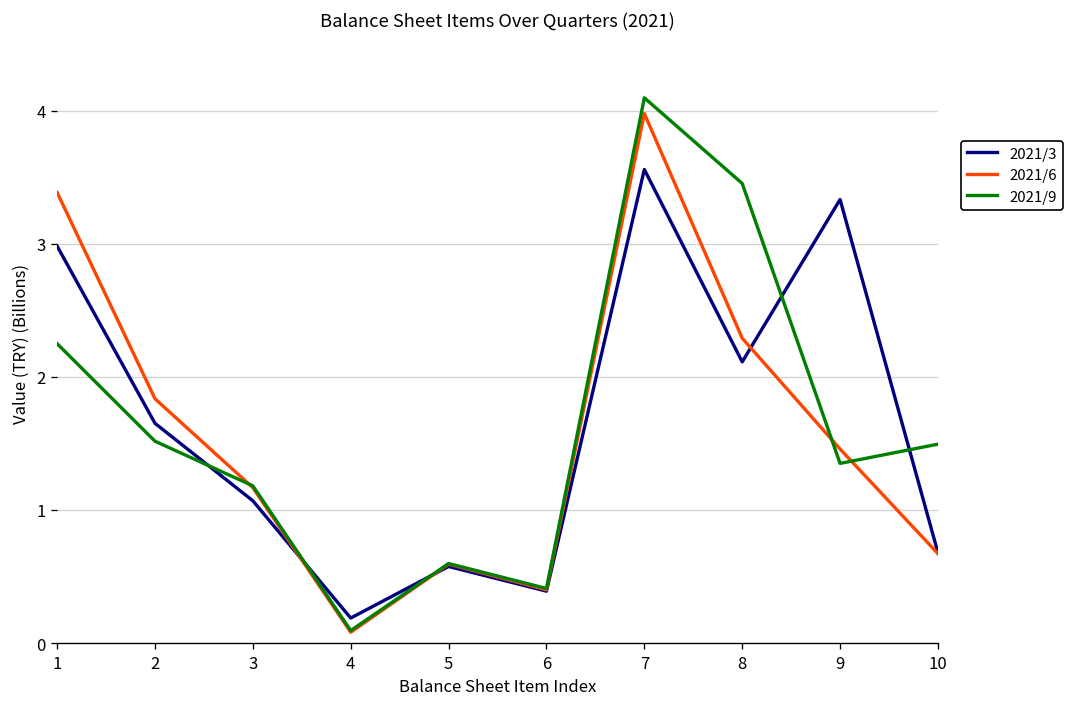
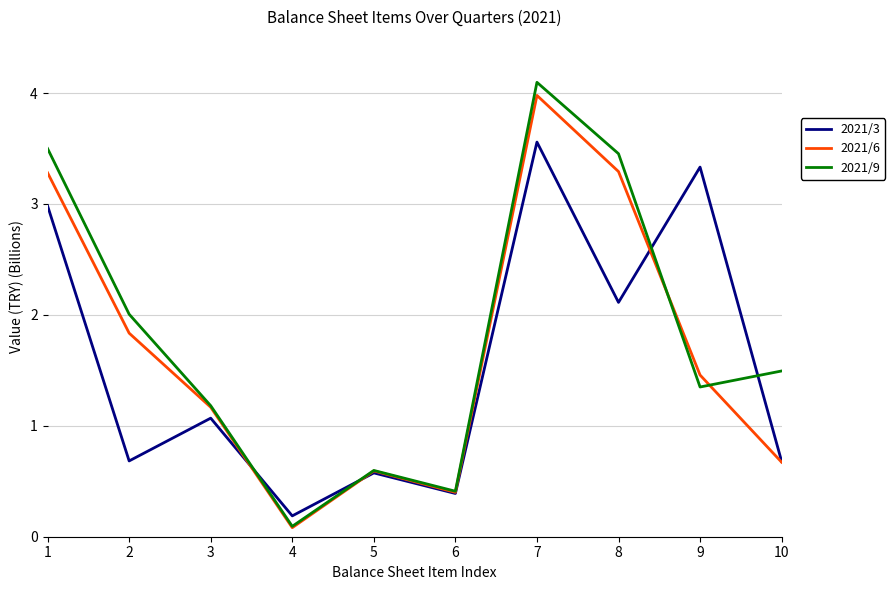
  {
    "2021/3": {
      "1": 2.98,
-     "2": 1.65,
+     "2": 0.68,
      "3": 1.07,
      "4": 0.19,
      "7": 3.56,
      "8": 2.11,
      "9": 3.33
    },
    "2021/6": {
-     "1": 3.39,
+     "1": 3.28,
      "2": 1.84,
      "7": 3.98,
-     "8": 2.29,
+     "8": 3.29,
      "9": 1.46
    },
    "2021/9": {
-     "1": 2.25,
-     "2": 1.52,
+     "1": 3.50,
+     "2": 2.01,
      "7": 4.10,
      "8": 3.45,
      "9": 1.35,
      "10": 1.49
    }
  }
